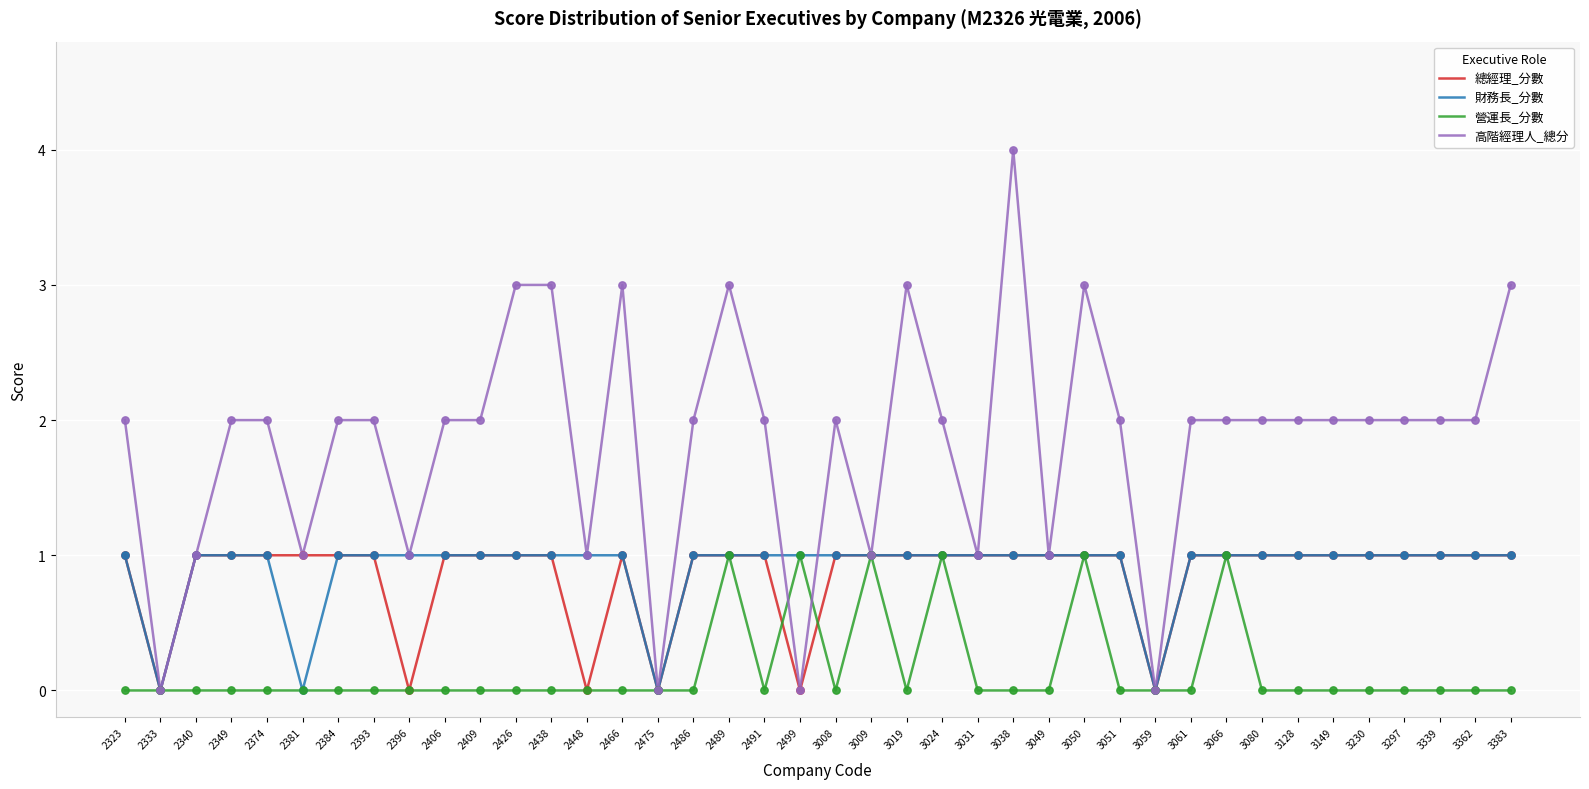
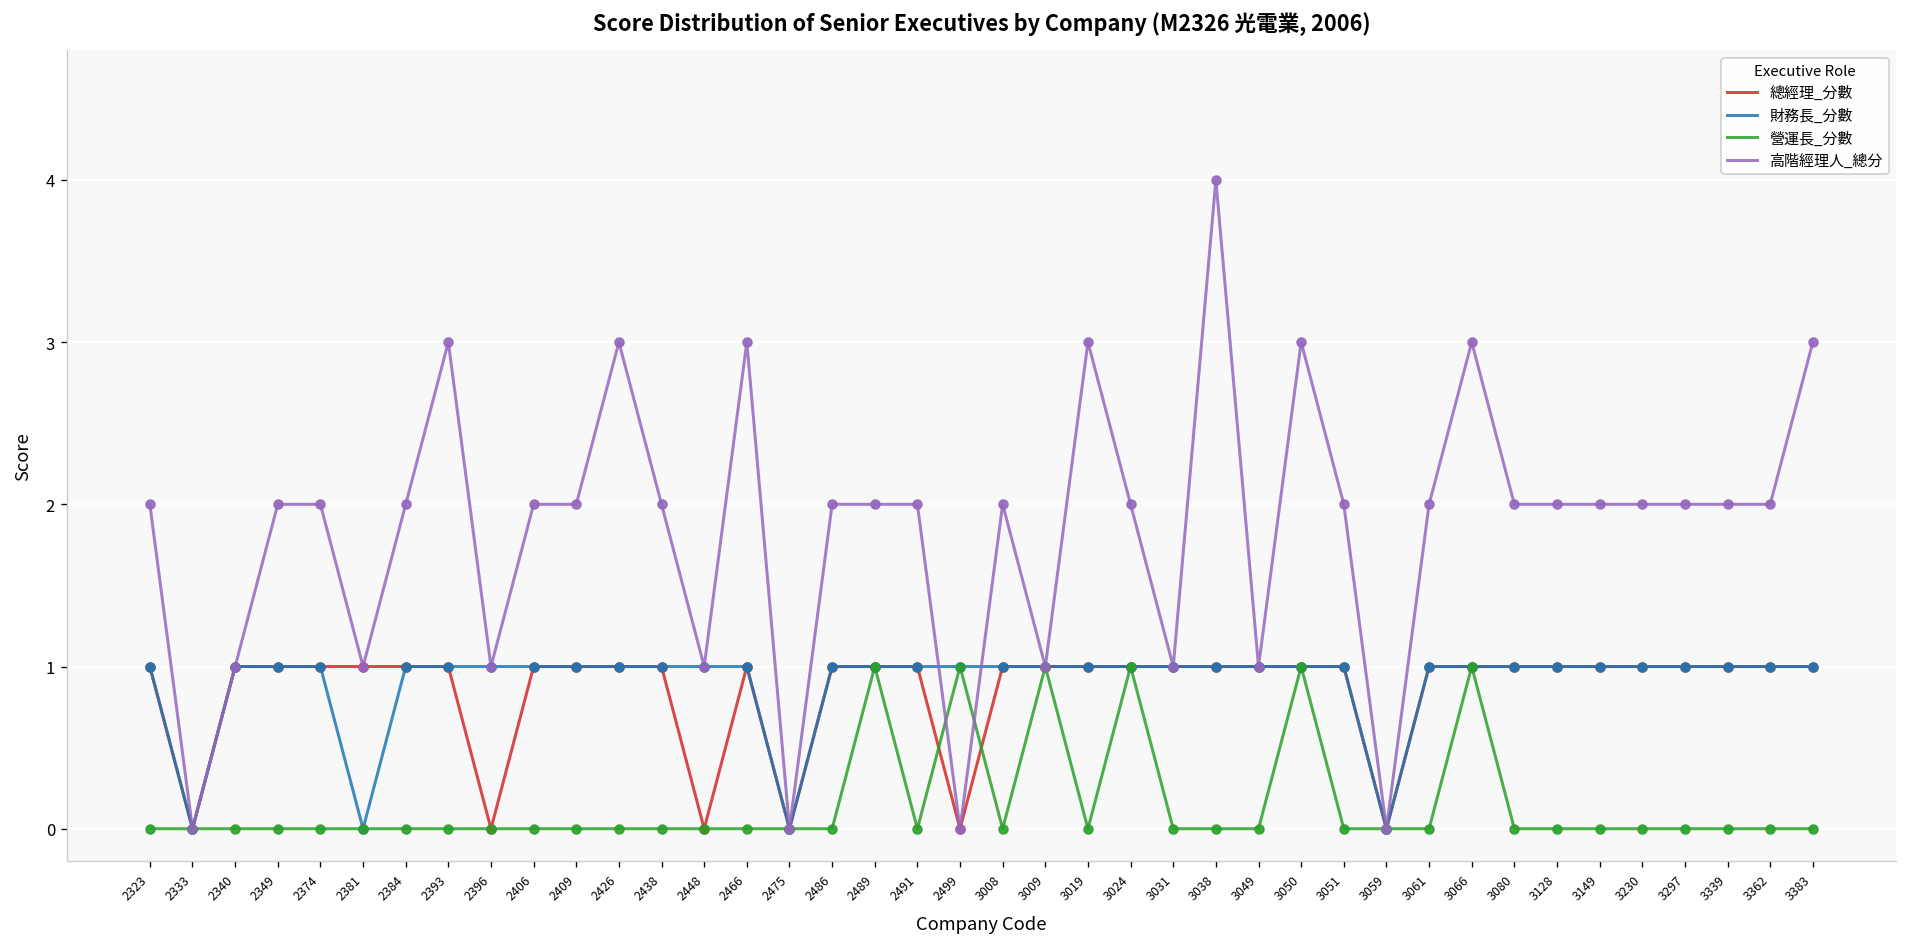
  {
    "營運長_分數": {
      "2323": 0,
      "2340": 0,
      "2349": 0,
      "2374": 0,
      "2384": 0,
      "2393": 0,
      "2406": 0,
      "2409": 0,
      "2426": 0,
      "2438": 0,
      "2466": 0,
      "2486": 0,
      "2491": 0,
      "3008": 0,
      "3019": 0,
      "3031": 0,
      "3038": 0,
      "3049": 0,
      "3051": 0,
      "3061": 0,
      "3080": 0,
      "3128": 0,
      "3149": 0,
      "3230": 0,
      "3297": 0,
      "3339": 0,
      "3362": 0,
      "3383": 0
    },
    "高階經理人_總分": {
      "2323": 2,
      "2349": 2,
      "2374": 2,
      "2384": 2,
-     "2393": 2,
+     "2393": 3,
      "2406": 2,
      "2409": 2,
      "2426": 3,
-     "2438": 3,
+     "2438": 2,
      "2466": 3,
      "2486": 2,
-     "2489": 3,
+     "2489": 2,
      "2491": 2,
      "3008": 2,
      "3019": 3,
      "3024": 2,
      "3038": 4,
      "3050": 3,
      "3051": 2,
      "3061": 2,
-     "3066": 2,
+     "3066": 3,
      "3080": 2,
      "3128": 2,
      "3149": 2,
      "3230": 2,
      "3297": 2,
      "3339": 2,
      "3362": 2,
      "3383": 3
    }
  }
